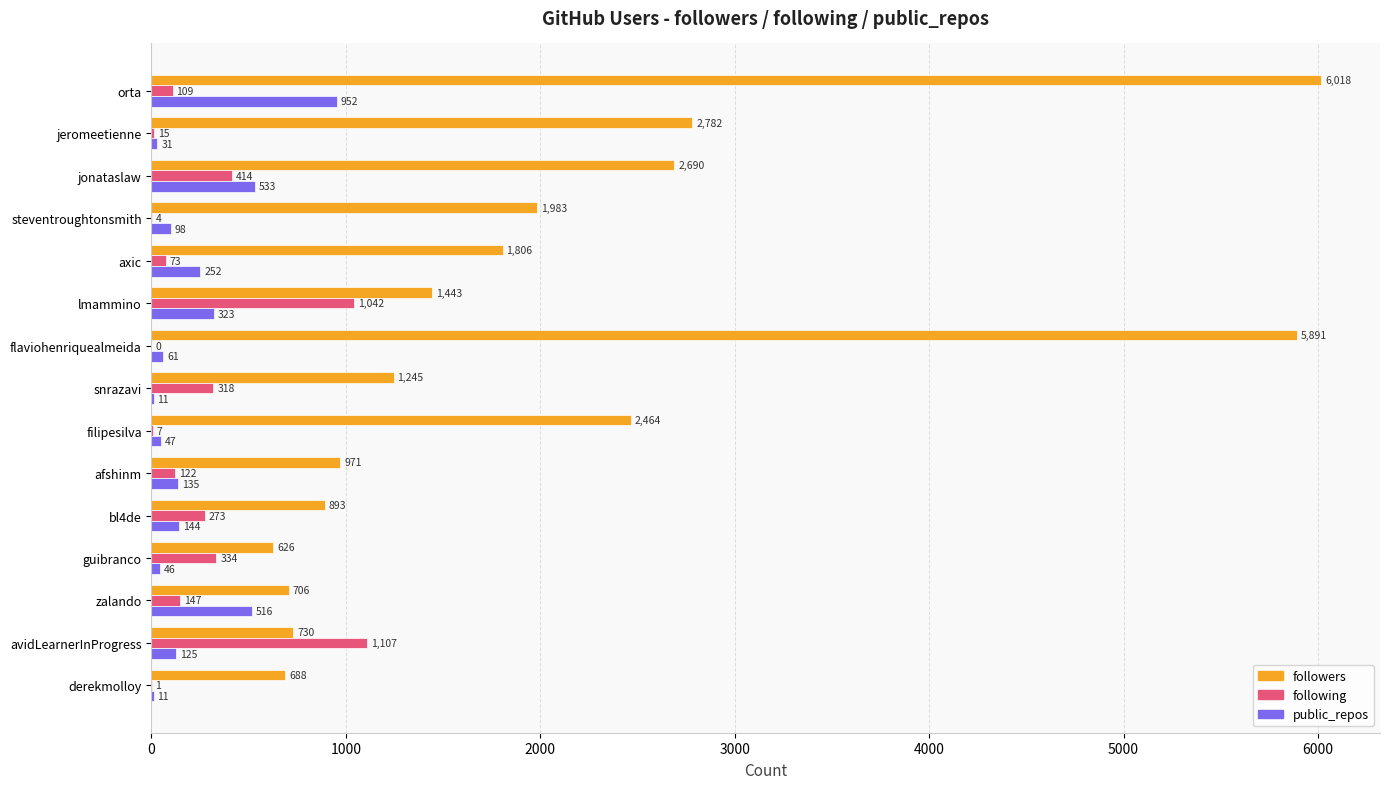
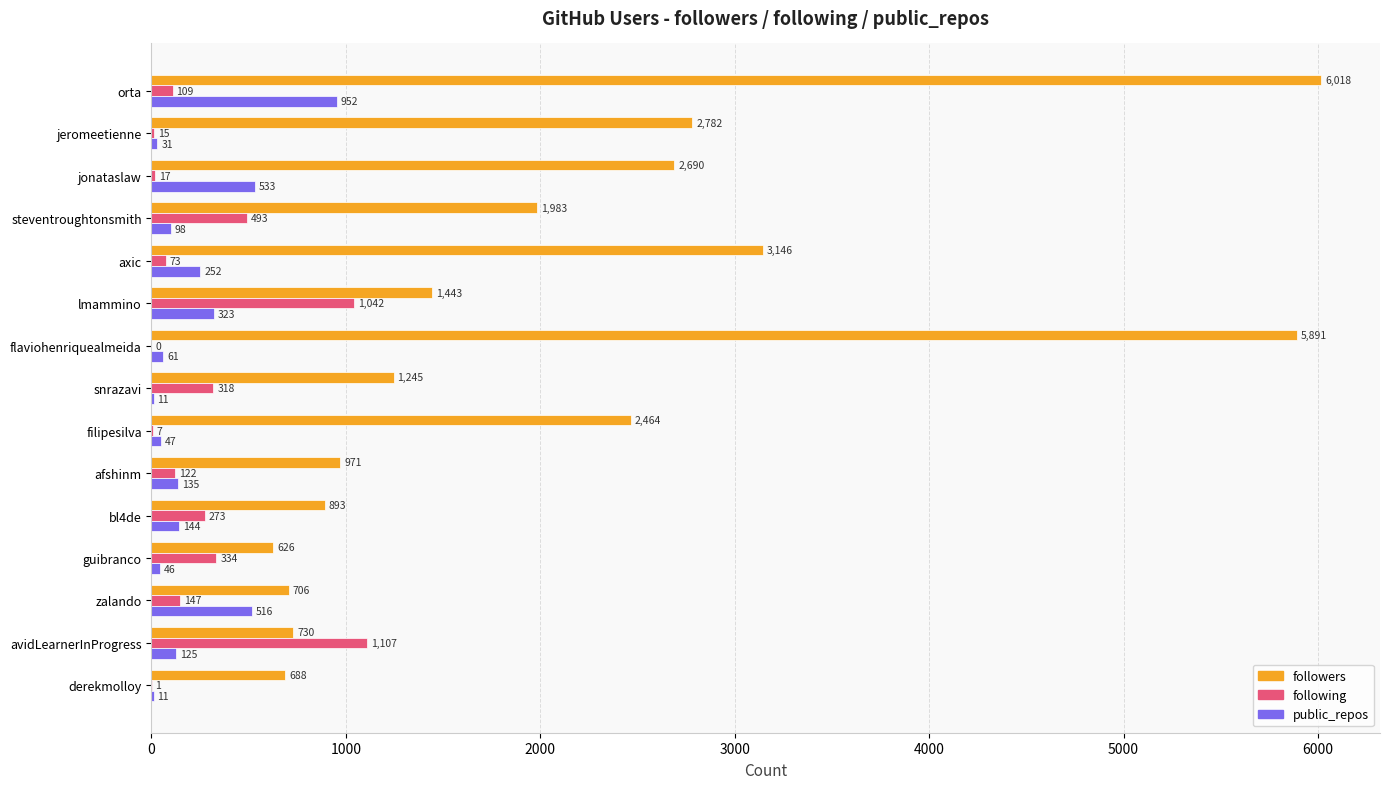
  {
    "followers": {
      "orta": "6,018",
      "jeromeetienne": "2,782",
      "jonataslaw": "2,690",
      "steventroughtonsmith": "1,983",
-     "axic": "1,806",
+     "axic": "3,146",
      "lmammino": "1,443",
      "flaviohenriquealmeida": "5,891",
      "snrazavi": "1,245",
      "filipesilva": "2,464",
      "afshinm": "971",
      "bl4de": "893",
      "guibranco": "626",
      "zalando": "706",
      "avidLearnerInProgress": "730",
      "derekmolloy": "688"
    },
    "following": {
      "orta": "109",
      "jeromeetienne": "15",
-     "jonataslaw": "414",
-     "steventroughtonsmith": "4",
+     "jonataslaw": "17",
+     "steventroughtonsmith": "493",
      "axic": "73",
      "lmammino": "1,042",
      "flaviohenriquealmeida": "0",
      "snrazavi": "318",
      "filipesilva": "7",
      "afshinm": "122",
      "bl4de": "273",
      "guibranco": "334",
      "zalando": "147",
      "avidLearnerInProgress": "1,107",
      "derekmolloy": "1"
    },
    "public_repos": {
      "orta": "952",
      "jeromeetienne": "31",
      "jonataslaw": "533",
      "steventroughtonsmith": "98",
      "axic": "252",
      "lmammino": "323",
      "flaviohenriquealmeida": "61",
      "snrazavi": "11",
      "filipesilva": "47",
      "afshinm": "135",
      "bl4de": "144",
      "guibranco": "46",
      "zalando": "516",
      "avidLearnerInProgress": "125",
      "derekmolloy": "11"
    }
  }
